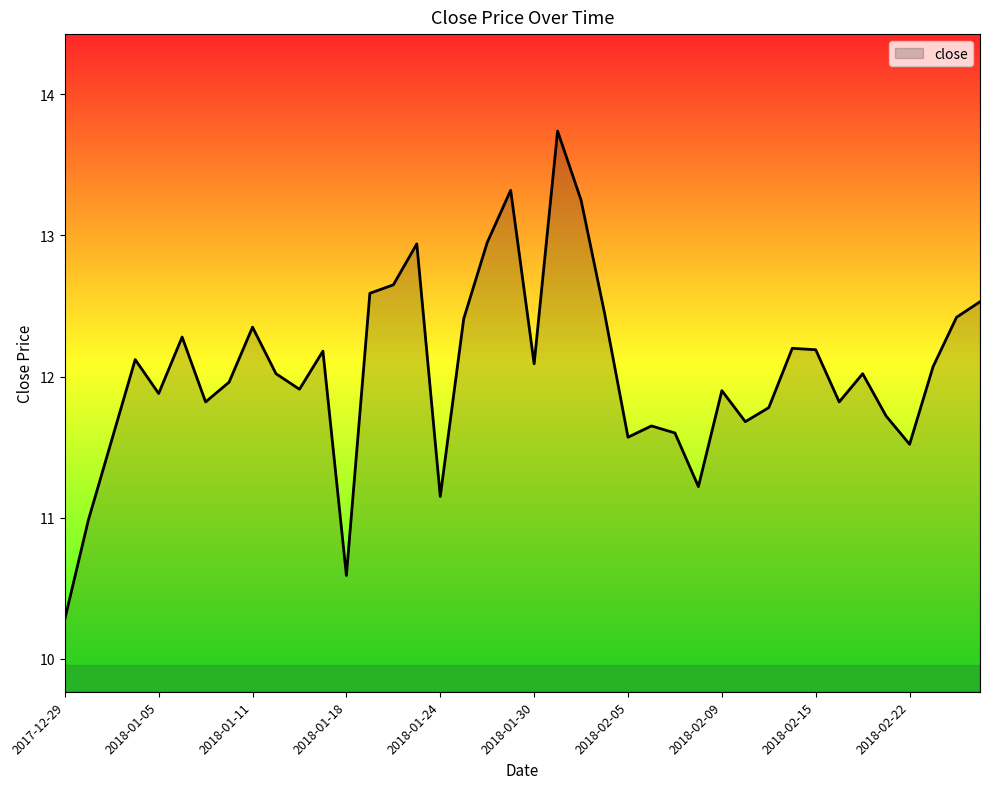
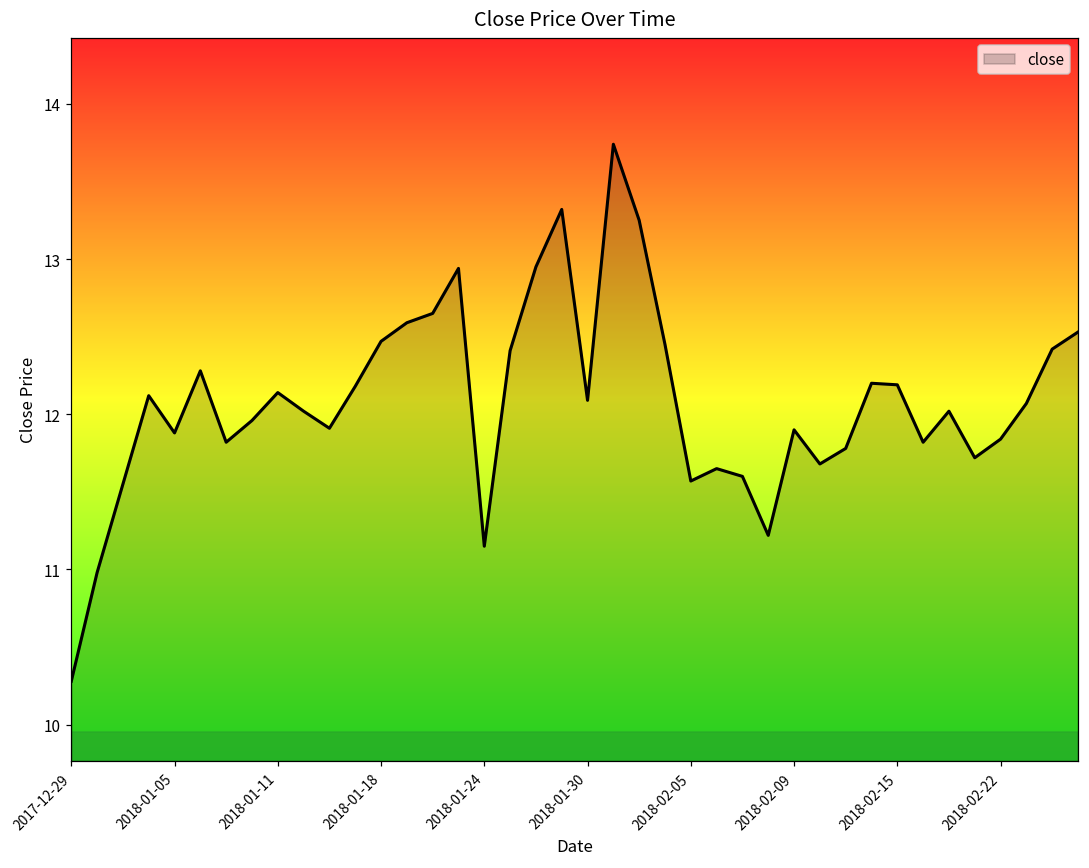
  {
    "2017-12-29": 10.28,
    "2018-01-05": 11.88,
-   "2018-01-11": 12.35,
-   "2018-01-18": 10.59,
+   "2018-01-11": 12.14,
+   "2018-01-18": 12.47,
    "2018-01-24": 11.15,
    "2018-01-30": 12.09,
    "2018-02-05": 11.57,
    "2018-02-09": 11.90,
    "2018-02-15": 12.19,
-   "2018-02-22": 11.52
+   "2018-02-22": 11.84
  }
